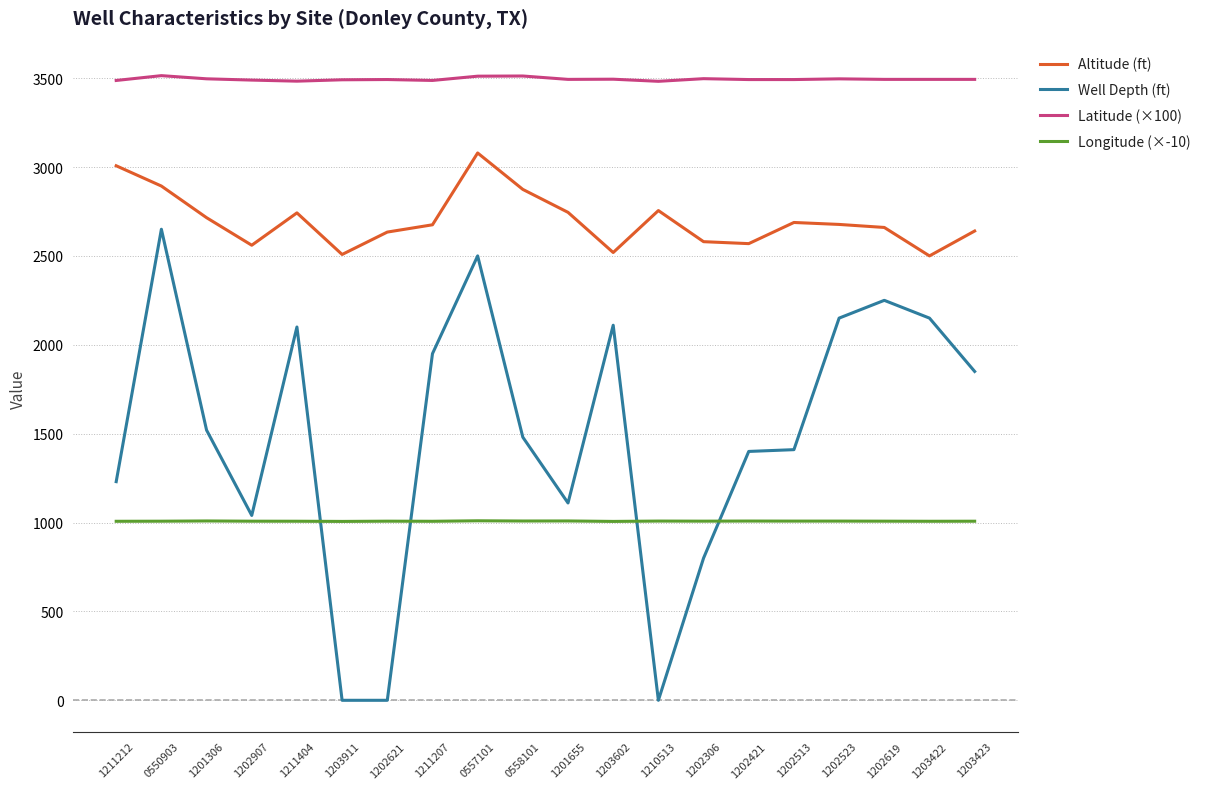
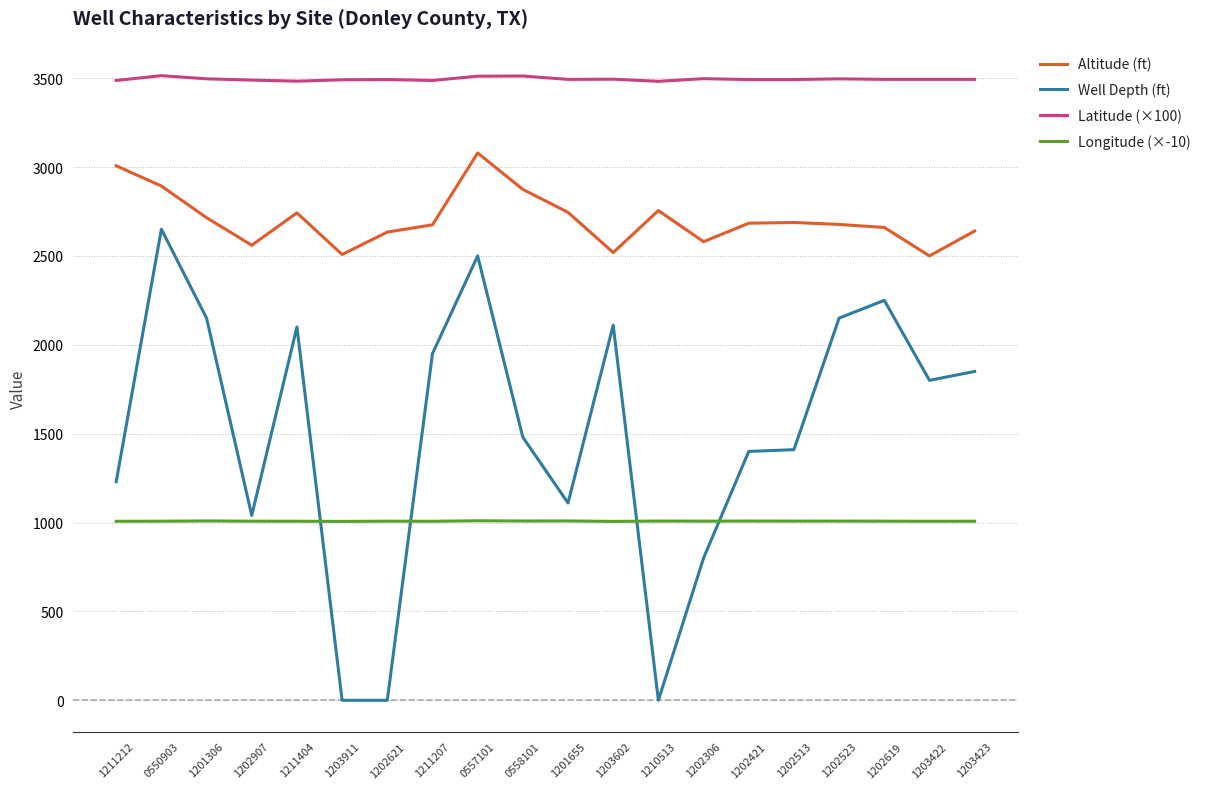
  {
    "Altitude (ft)": {
      "1211212": 3010,
      "0550903": 2890,
      "1201306": 2720,
      "1202907": 2560,
      "1211404": 2740,
      "1203911": 2510,
      "1202621": 2630,
      "1211207": 2680,
      "0557101": 3080,
      "0558101": 2870,
      "1201655": 2750,
      "1203602": 2520,
      "1210513": 2760,
      "1202306": 2580,
-     "1202421": 2570,
+     "1202421": 2680,
      "1202513": 2690,
      "1202523": 2680,
      "1202619": 2660,
      "1203422": 2500,
      "1203423": 2640
    },
    "Well Depth (ft)": {
      "1211212": 1230,
      "0550903": 2650,
-     "1201306": 1520,
+     "1201306": 2150,
      "1202907": 1040,
      "1211404": 2100,
      "1203911": 0,
      "1202621": 0,
      "1211207": 1950,
      "0557101": 2500,
      "0558101": 1480,
      "1201655": 1110,
      "1203602": 2110,
      "1210513": 0,
      "1202306": 800,
      "1202421": 1400,
      "1202513": 1410,
      "1202523": 2150,
      "1202619": 2250,
-     "1203422": 2150,
+     "1203422": 1800,
      "1203423": 1850
    },
    "Latitude (×100)": {
      "1211212": 3490,
      "0550903": 3510,
      "1201306": 3500,
      "1202907": 3490,
      "1211404": 3480,
      "1203911": 3490,
      "1202621": 3490,
      "1211207": 3490,
      "0557101": 3510,
      "0558101": 3510,
      "1201655": 3490,
      "1203602": 3490,
      "1210513": 3480,
      "1202306": 3500,
      "1202421": 3490,
      "1202513": 3490,
      "1202523": 3500,
      "1202619": 3490,
      "1203422": 3490,
      "1203423": 3490
    },
    "Longitude (×-10)": {
      "1211212": 1010,
      "0550903": 1010,
      "1201306": 1010,
      "1202907": 1010,
      "1211404": 1010,
      "1203911": 1010,
      "1202621": 1010,
      "1211207": 1010,
      "0557101": 1010,
      "0558101": 1010,
      "1201655": 1010,
      "1203602": 1010,
      "1210513": 1010,
      "1202306": 1010,
      "1202421": 1010,
      "1202513": 1010,
      "1202523": 1010,
      "1202619": 1010,
      "1203422": 1010,
      "1203423": 1010
    }
  }
